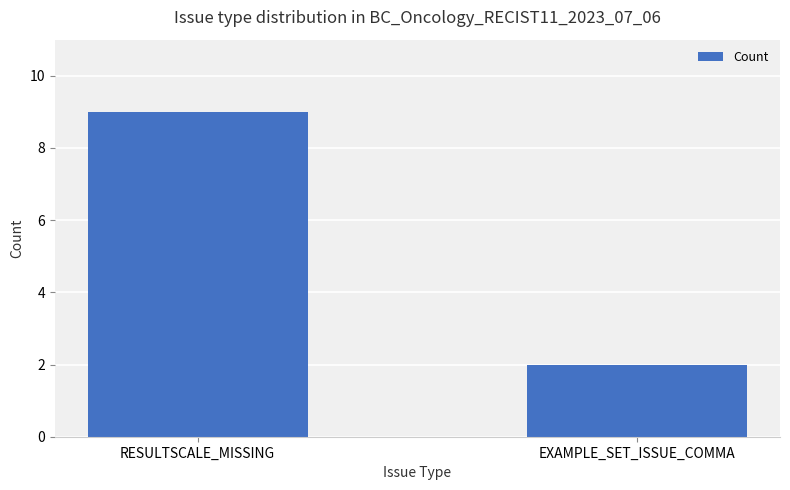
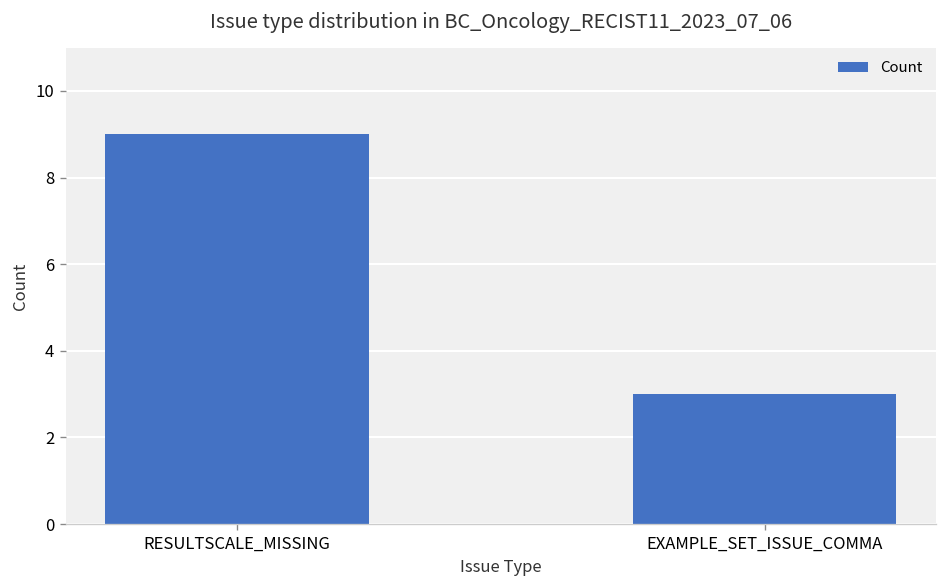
  {
    "RESULTSCALE_MISSING": 9,
-   "EXAMPLE_SET_ISSUE_COMMA": 2
+   "EXAMPLE_SET_ISSUE_COMMA": 3
  }
